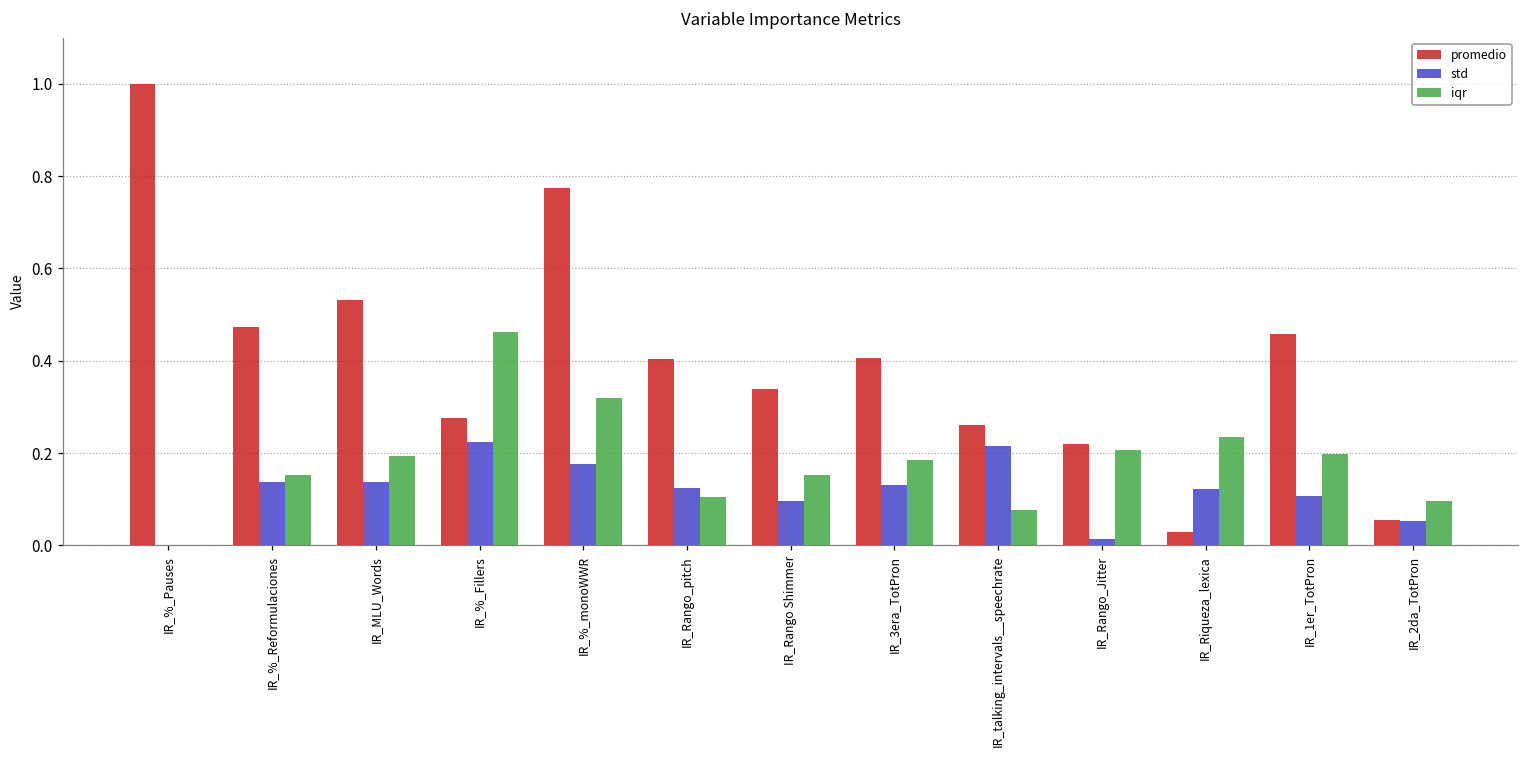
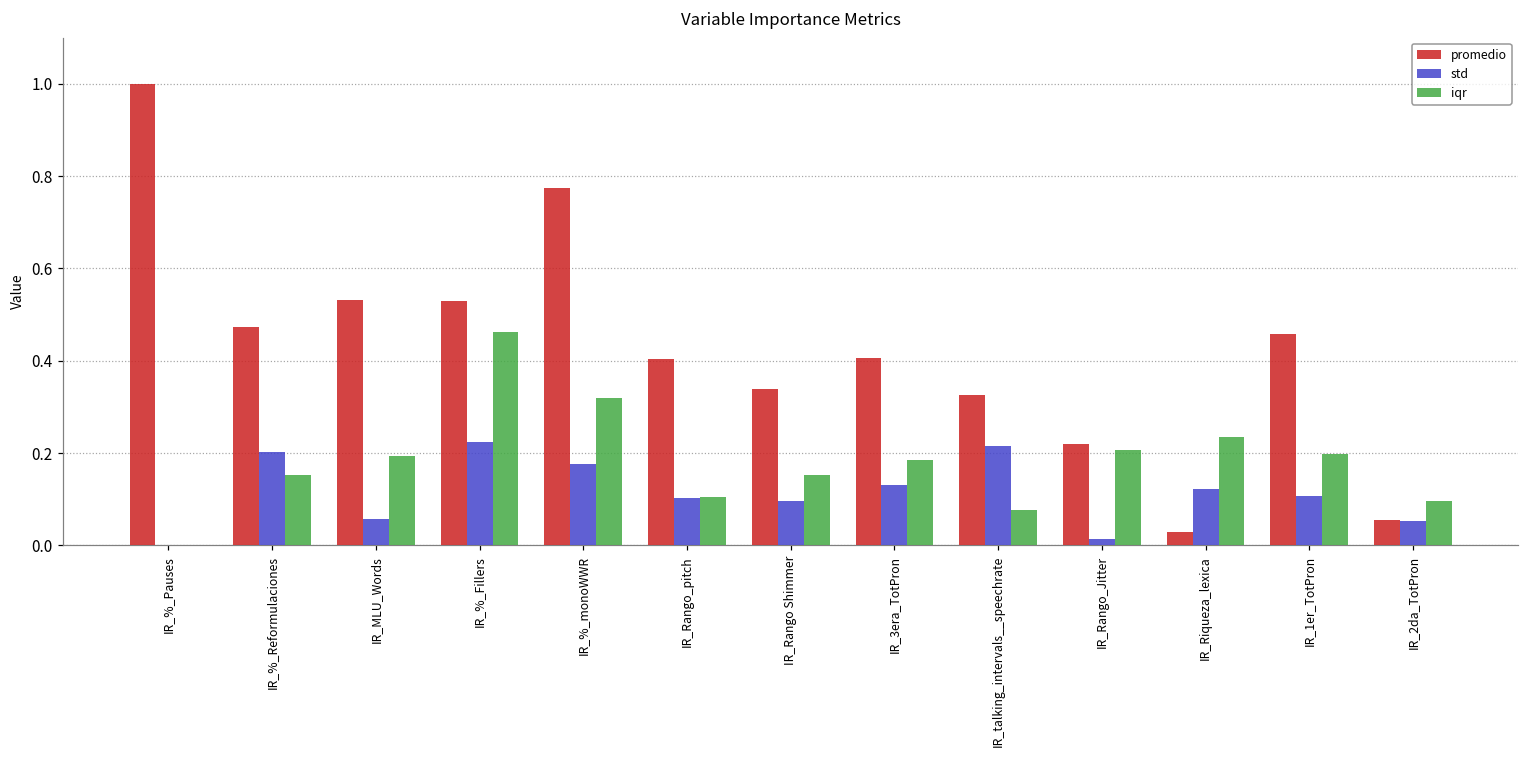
  {
    "promedio": {
      "IR_%_Pauses": 1.00,
      "IR_%_Reformulaciones": 0.47,
      "IR_MLU_Words": 0.53,
-     "IR_%_Fillers": 0.28,
+     "IR_%_Fillers": 0.53,
      "IR_%_monoWWR": 0.77,
      "IR_Rango_pitch": 0.40,
      "IR_Rango Shimmer": 0.34,
      "IR_3era_TotPron": 0.41,
-     "IR_talking_intervals__speechrate": 0.26,
+     "IR_talking_intervals__speechrate": 0.33,
      "IR_Rango_Jitter": 0.22,
      "IR_Riqueza_lexica": 0.03,
      "IR_1er_TotPron": 0.46,
      "IR_2da_TotPron": 0.06
    },
    "std": {
-     "IR_%_Reformulaciones": 0.14,
-     "IR_MLU_Words": 0.14,
+     "IR_%_Reformulaciones": 0.20,
+     "IR_MLU_Words": 0.06,
      "IR_%_Fillers": 0.22,
      "IR_%_monoWWR": 0.18,
-     "IR_Rango_pitch": 0.12,
+     "IR_Rango_pitch": 0.10,
      "IR_Rango Shimmer": 0.10,
      "IR_3era_TotPron": 0.13,
      "IR_talking_intervals__speechrate": 0.22,
      "IR_Rango_Jitter": 0.01,
      "IR_Riqueza_lexica": 0.12,
      "IR_1er_TotPron": 0.11,
      "IR_2da_TotPron": 0.05
    },
    "iqr": {
      "IR_%_Pauses": 0.00,
      "IR_%_Reformulaciones": 0.15,
      "IR_MLU_Words": 0.19,
      "IR_%_Fillers": 0.46,
      "IR_%_monoWWR": 0.32,
      "IR_Rango_pitch": 0.11,
      "IR_Rango Shimmer": 0.15,
      "IR_3era_TotPron": 0.18,
      "IR_talking_intervals__speechrate": 0.08,
      "IR_Rango_Jitter": 0.21,
      "IR_Riqueza_lexica": 0.23,
      "IR_1er_TotPron": 0.20,
      "IR_2da_TotPron": 0.10
    }
  }
